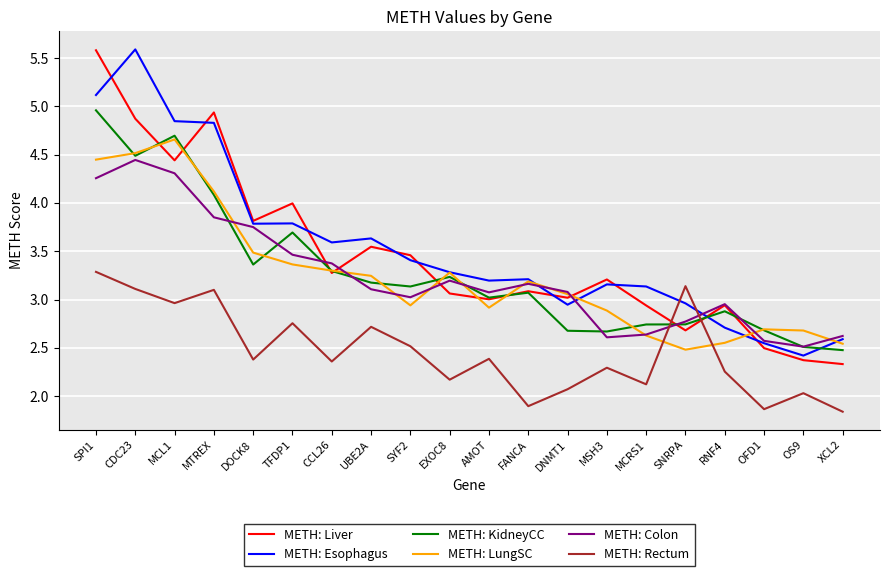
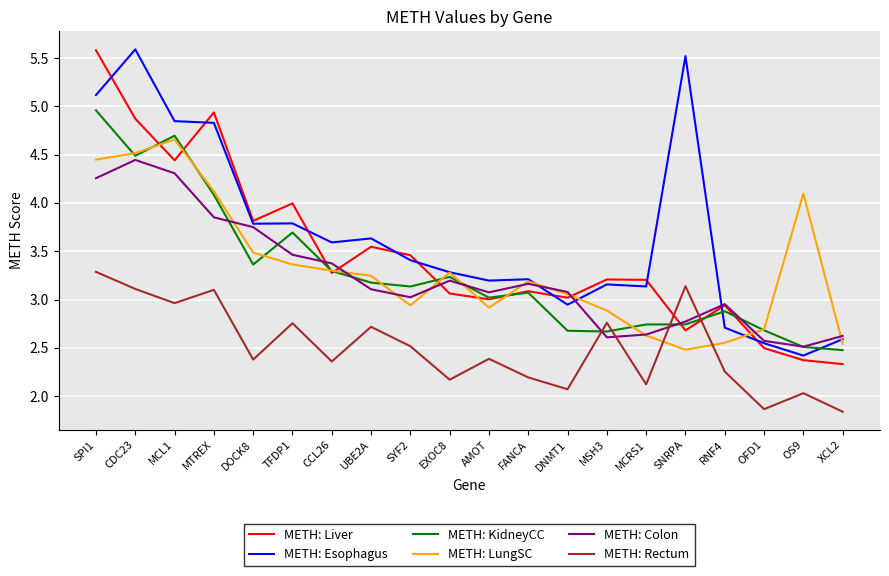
  {
    "METH: Liver": {
      "SPI1": 5.6,
      "CDC23": 4.9,
      "MCL1": 4.4,
      "MTREX": 4.9,
      "DOCK8": 3.8,
      "TFDP1": 4.0,
      "UBE2A": 3.5,
      "SYF2": 3.5,
      "EXOC8": 3.1,
      "DNMT1": 3.0,
      "MSH3": 3.2,
-     "MCRS1": 2.9,
+     "MCRS1": 3.2,
      "SNRPA": 2.7,
      "OFD1": 2.5,
      "OS9": 2.4,
      "XCL2": 2.3
    },
    "METH: Esophagus": {
      "SPI1": 5.1,
      "CDC23": 5.6,
      "MCL1": 4.8,
      "MTREX": 4.8,
      "DOCK8": 3.8,
      "TFDP1": 3.8,
      "CCL26": 3.6,
      "UBE2A": 3.6,
      "SYF2": 3.4,
      "AMOT": 3.2,
      "DNMT1": 2.9,
      "MSH3": 3.2,
      "MCRS1": 3.1,
-     "SNRPA": 3.0,
+     "SNRPA": 5.5,
      "RNF4": 2.7,
      "OS9": 2.4,
      "XCL2": 2.6
    },
    "METH: KidneyCC": {
      "SPI1": 5.0,
      "CDC23": 4.5,
      "MCL1": 4.7,
      "MTREX": 4.1,
      "DOCK8": 3.4,
      "TFDP1": 3.7,
      "UBE2A": 3.2,
      "SYF2": 3.1,
      "EXOC8": 3.2,
      "DNMT1": 2.7,
      "MSH3": 2.7,
      "MCRS1": 2.7,
      "SNRPA": 2.7,
      "RNF4": 2.9,
      "XCL2": 2.5
    },
    "METH: LungSC": {
      "SPI1": 4.4,
      "CDC23": 4.5,
      "MCL1": 4.7,
      "MTREX": 4.1,
      "DOCK8": 3.5,
      "TFDP1": 3.4,
      "UBE2A": 3.2,
      "SYF2": 2.9,
      "AMOT": 2.9,
      "MSH3": 2.9,
      "SNRPA": 2.5,
      "RNF4": 2.6,
-     "OS9": 2.7,
+     "OS9": 4.1,
      "XCL2": 2.5
    },
    "METH: Colon": {
      "SPI1": 4.3,
      "CDC23": 4.4,
      "MCL1": 4.3,
      "MTREX": 3.9,
      "DOCK8": 3.8,
      "TFDP1": 3.5,
      "CCL26": 3.4,
      "UBE2A": 3.1,
      "SYF2": 3.0,
      "EXOC8": 3.2,
      "AMOT": 3.1,
      "MSH3": 2.6,
      "SNRPA": 2.8,
      "XCL2": 2.6
    },
    "METH: Rectum": {
      "SPI1": 3.3,
      "CDC23": 3.1,
      "MCL1": 3.0,
      "MTREX": 3.1,
      "DOCK8": 2.4,
      "TFDP1": 2.8,
      "CCL26": 2.4,
      "UBE2A": 2.7,
      "SYF2": 2.5,
      "EXOC8": 2.2,
      "AMOT": 2.4,
-     "FANCA": 1.9,
+     "FANCA": 2.2,
      "DNMT1": 2.1,
-     "MSH3": 2.3,
+     "MSH3": 2.8,
      "MCRS1": 2.1,
      "SNRPA": 3.1,
      "RNF4": 2.3,
      "OFD1": 1.9,
      "OS9": 2.0,
      "XCL2": 1.8
    }
  }
